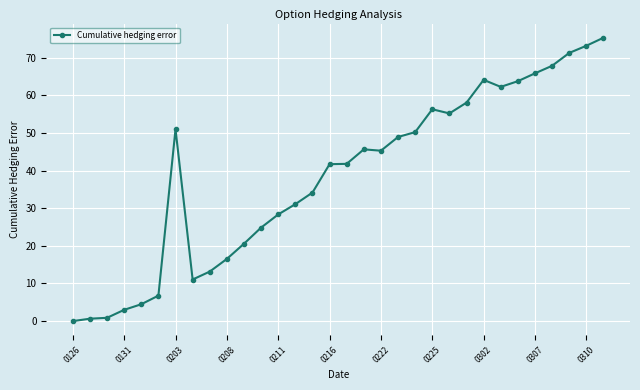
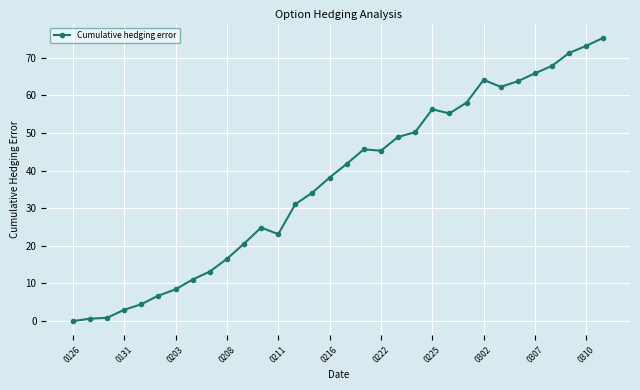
  {
    "0126": 0,
    "0131": 3,
-   "0203": 51,
+   "0203": 8,
    "0208": 17,
-   "0211": 28,
-   "0216": 42,
+   "0211": 23,
+   "0216": 38,
    "0222": 45,
    "0225": 56,
    "0302": 64,
    "0307": 66,
    "0310": 73
  }
